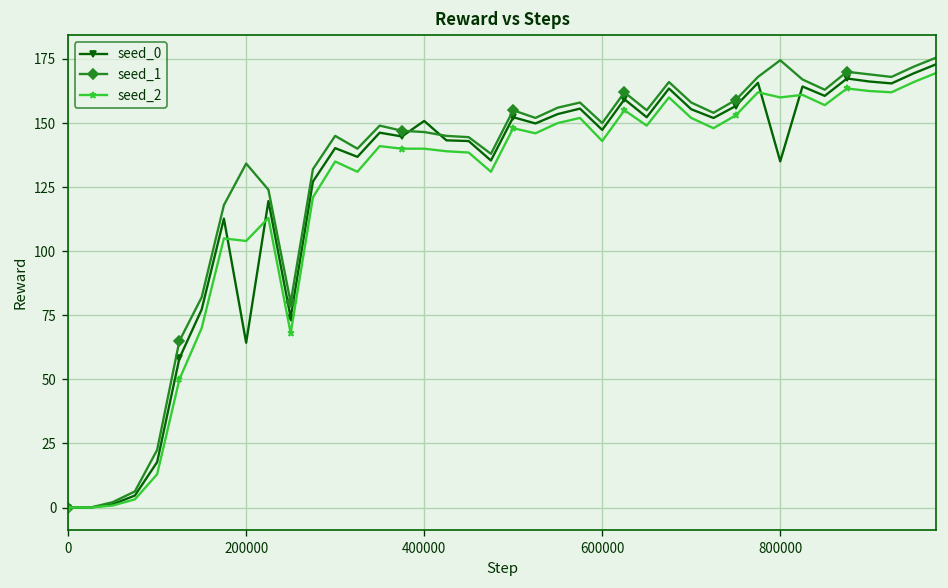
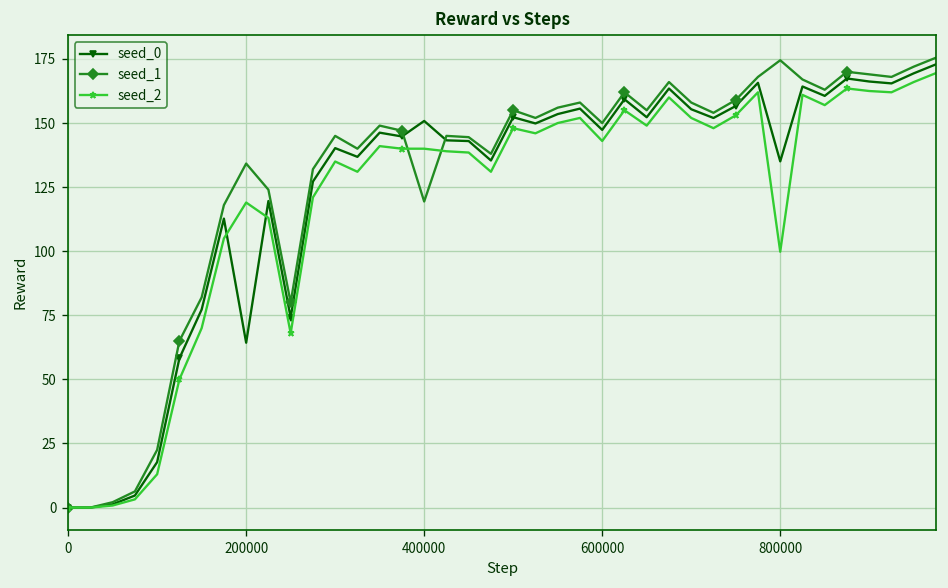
  {
    "seed_0": {
      "200000": 64,
      "400000": 151,
      "600000": 147,
      "800000": 135
    },
    "seed_1": {
      "200000": 134,
-     "400000": 147,
+     "400000": 119,
      "600000": 150,
      "800000": 175
    },
    "seed_2": {
-     "200000": 104,
+     "200000": 119,
      "400000": 140,
      "600000": 143,
-     "800000": 160
+     "800000": 100
    }
  }
